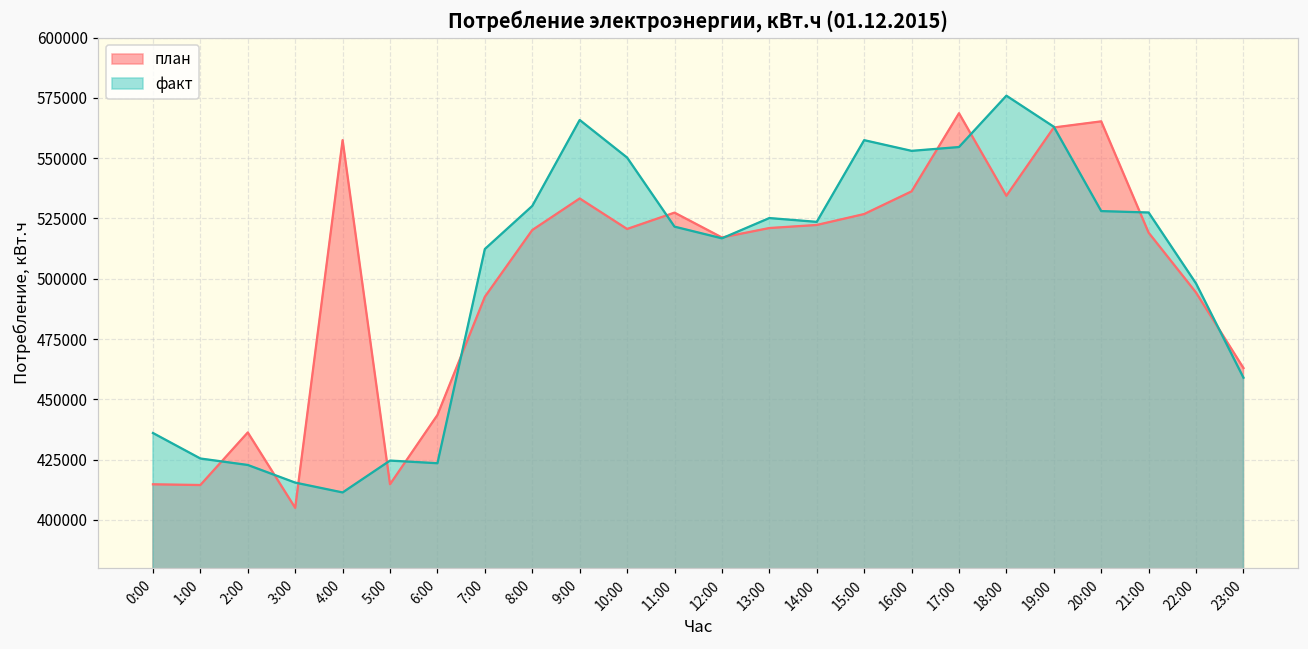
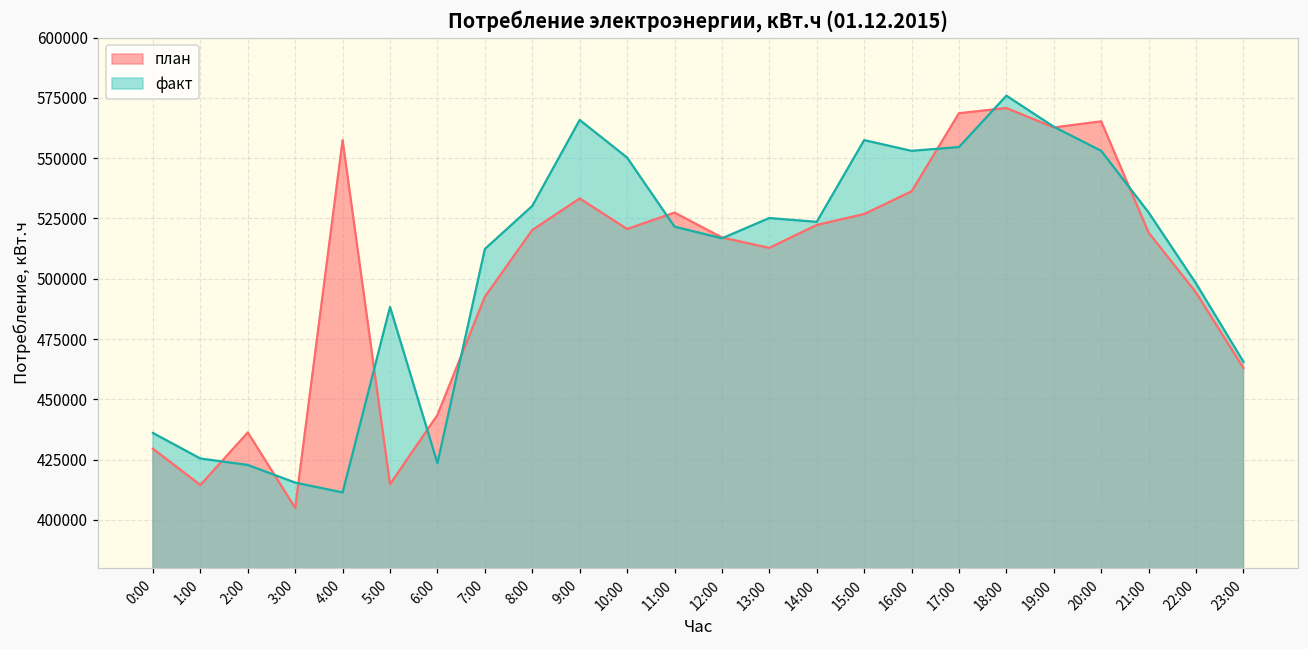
  {
    "план": {
-     "0:00": 415000,
+     "0:00": 429000,
      "1:00": 414000,
      "2:00": 436000,
      "3:00": 405000,
      "4:00": 558000,
      "5:00": 415000,
      "6:00": 443000,
      "7:00": 493000,
      "8:00": 520000,
      "9:00": 533000,
      "10:00": 521000,
      "11:00": 527000,
-     "13:00": 521000,
+     "13:00": 513000,
      "14:00": 522000,
      "15:00": 527000,
      "16:00": 536000,
      "17:00": 569000,
-     "18:00": 534000,
+     "18:00": 571000,
      "20:00": 565000,
      "21:00": 519000,
      "22:00": 494000,
      "23:00": 463000
    },
    "факт": {
      "0:00": 436000,
      "1:00": 425000,
      "2:00": 423000,
      "3:00": 415000,
      "4:00": 411000,
-     "5:00": 425000,
+     "5:00": 488000,
      "6:00": 423000,
      "7:00": 512000,
      "8:00": 530000,
      "9:00": 566000,
      "10:00": 550000,
      "11:00": 522000,
      "13:00": 525000,
      "14:00": 524000,
      "15:00": 557000,
      "16:00": 553000,
      "17:00": 555000,
      "18:00": 576000,
-     "20:00": 528000,
+     "20:00": 553000,
      "21:00": 527000,
      "22:00": 498000,
-     "23:00": 459000
+     "23:00": 466000
    }
  }
